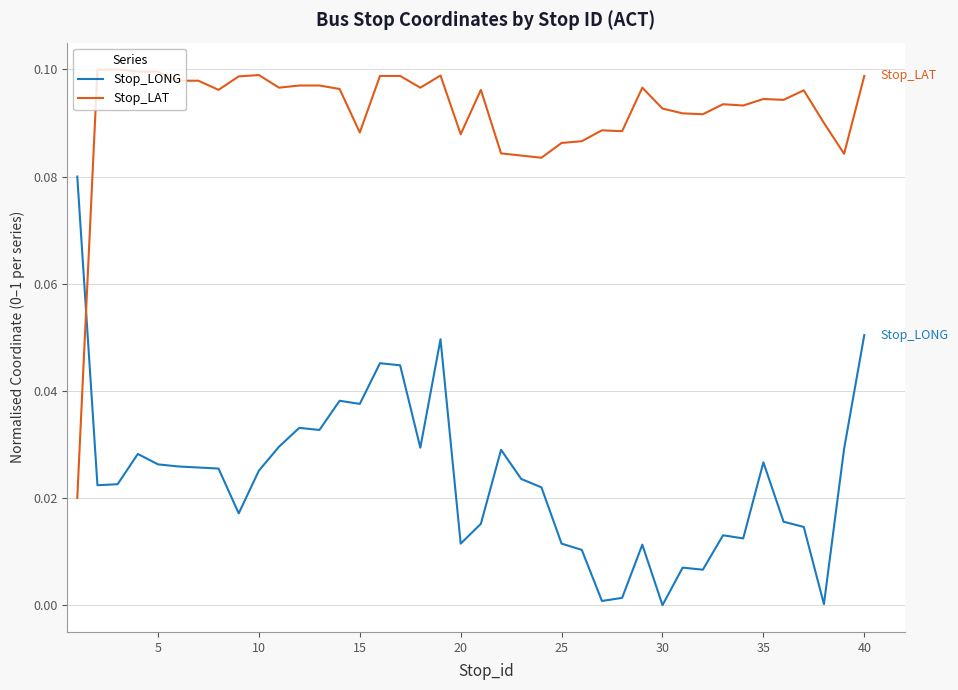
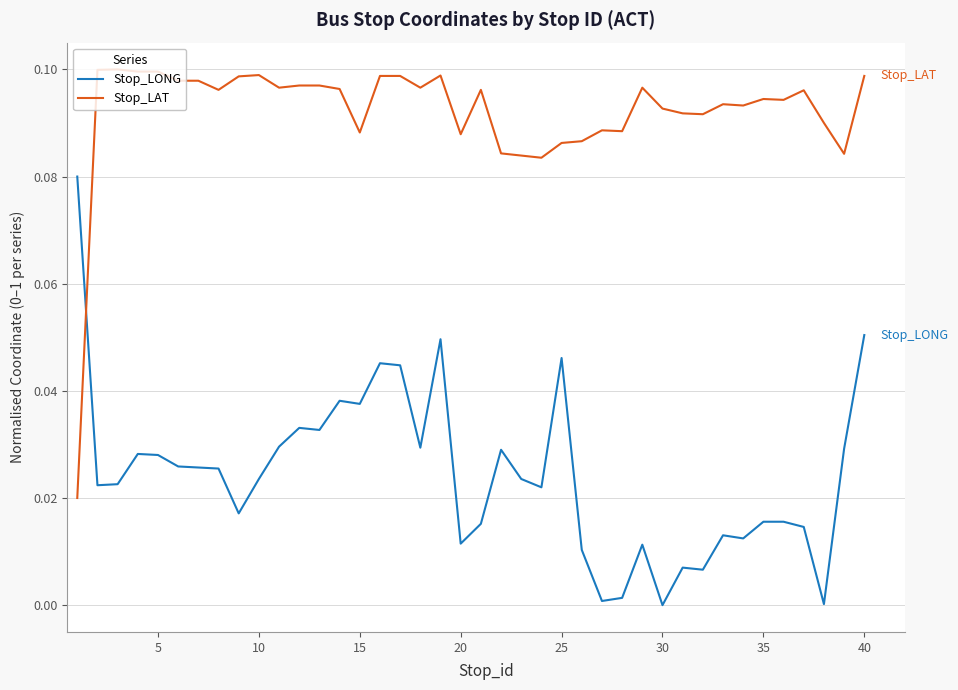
  {
    "Stop_LONG": {
-     "5": 0.026,
-     "10": 0.025,
+     "5": 0.028,
+     "10": 0.024,
      "15": 0.038,
      "20": 0.011,
-     "25": 0.011,
+     "25": 0.046,
      "30": 0.000,
-     "35": 0.027,
+     "35": 0.016,
      "40": 0.050
    },
    "Stop_LAT": {
      "10": 0.099,
      "15": 0.088,
      "20": 0.088,
      "25": 0.086,
      "30": 0.093,
      "35": 0.094,
      "40": 0.099
    }
  }
